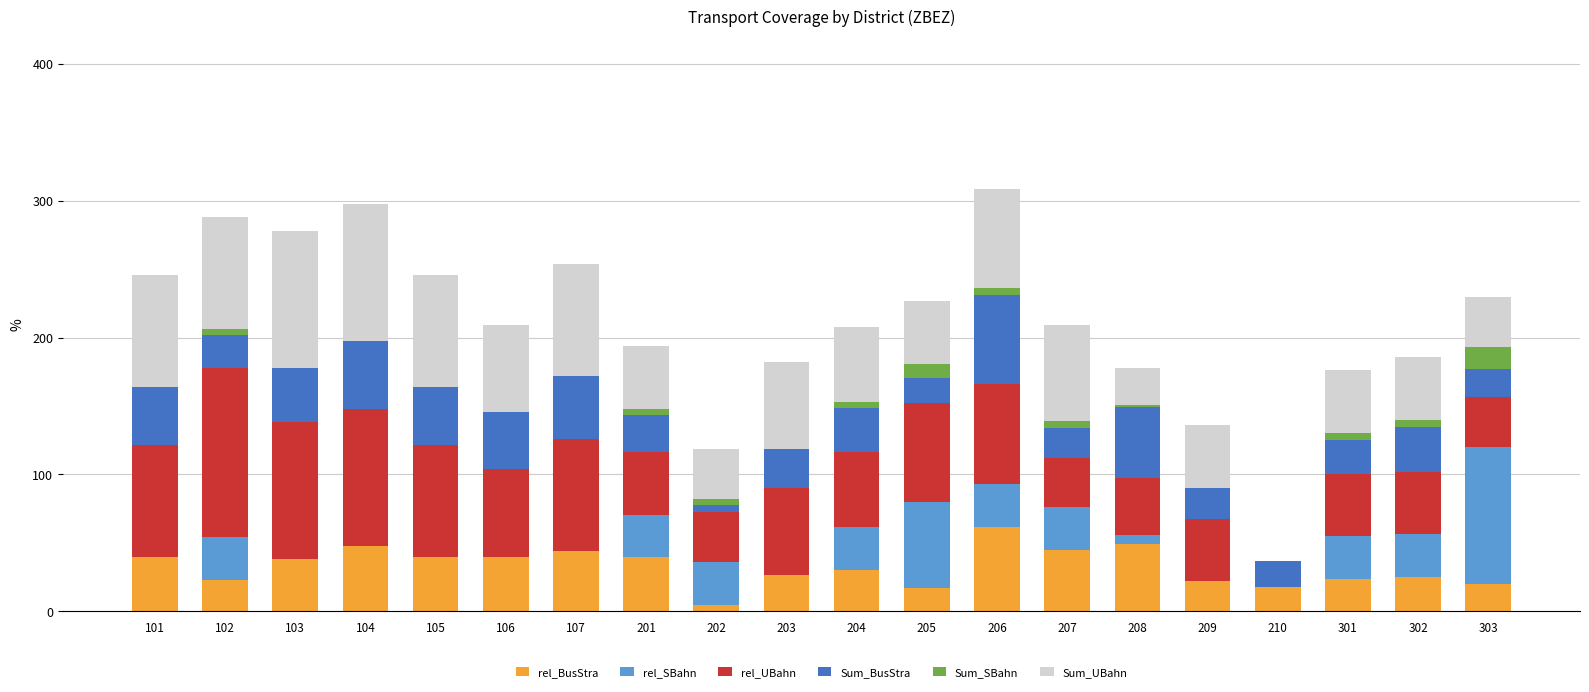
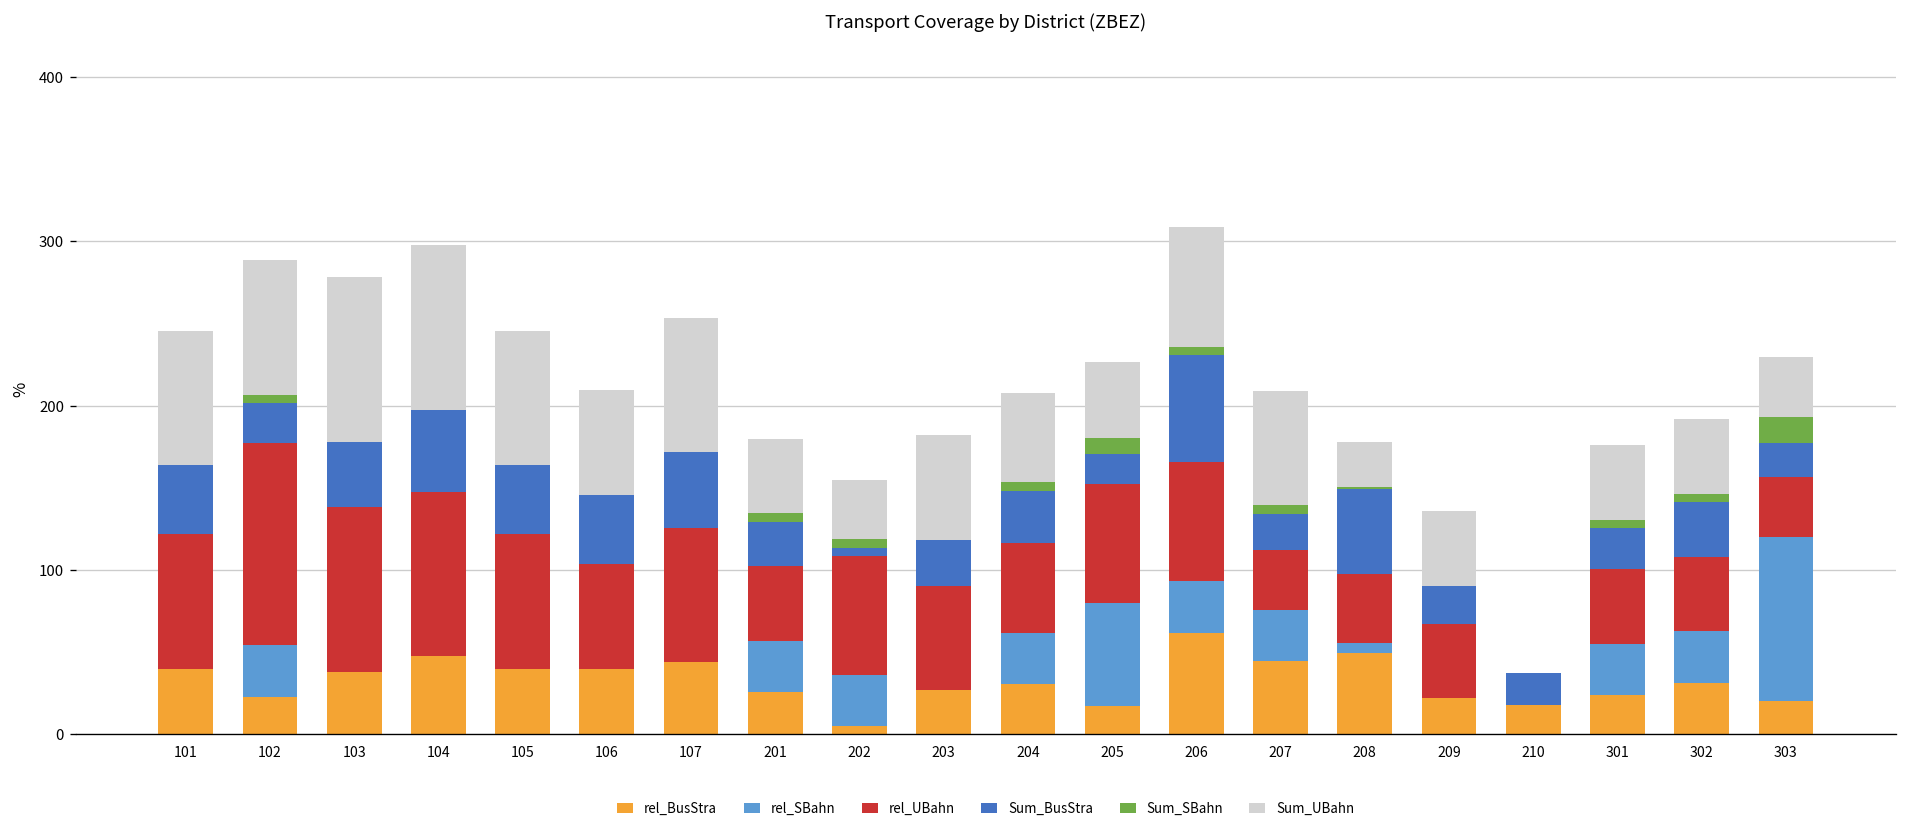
  {
    "rel_BusStra": {
      "101": 40,
      "102": 23,
      "103": 38,
      "104": 48,
      "105": 40,
      "106": 40,
      "107": 44,
-     "201": 39,
+     "201": 26,
      "202": 5,
      "203": 27,
      "204": 30,
      "205": 17,
      "206": 62,
      "207": 45,
      "208": 50,
      "209": 22,
      "210": 18,
      "301": 24,
-     "302": 25,
+     "302": 31,
      "303": 20
    },
    "rel_UBahn": {
      "101": 82,
      "102": 123,
      "103": 100,
      "104": 100,
      "105": 82,
      "106": 64,
      "107": 82,
      "201": 45,
-     "202": 36,
+     "202": 73,
      "203": 64,
      "204": 55,
      "205": 73,
      "206": 73,
      "207": 36,
      "208": 42,
      "209": 45,
      "210": 0,
      "301": 45,
      "302": 45,
      "303": 36
    },
    "Sum_SBahn": {
      "101": 0,
      "102": 5,
      "103": 0,
      "104": 0,
      "105": 0,
      "106": 0,
      "107": 0,
      "201": 5,
      "202": 5,
      "203": 0,
      "204": 5,
      "205": 10,
      "206": 5,
      "207": 5,
      "209": 0,
      "210": 0,
      "301": 5,
      "302": 5,
      "303": 16
    },
    "Sum_UBahn": {
      "101": 82,
      "102": 82,
      "103": 100,
      "104": 100,
      "105": 82,
      "106": 64,
      "107": 82,
      "201": 45,
      "202": 36,
      "203": 64,
      "204": 55,
      "205": 46,
      "206": 73,
      "207": 70,
      "208": 27,
      "209": 45,
      "210": 0,
      "301": 45,
      "302": 45,
      "303": 36
    }
  }
